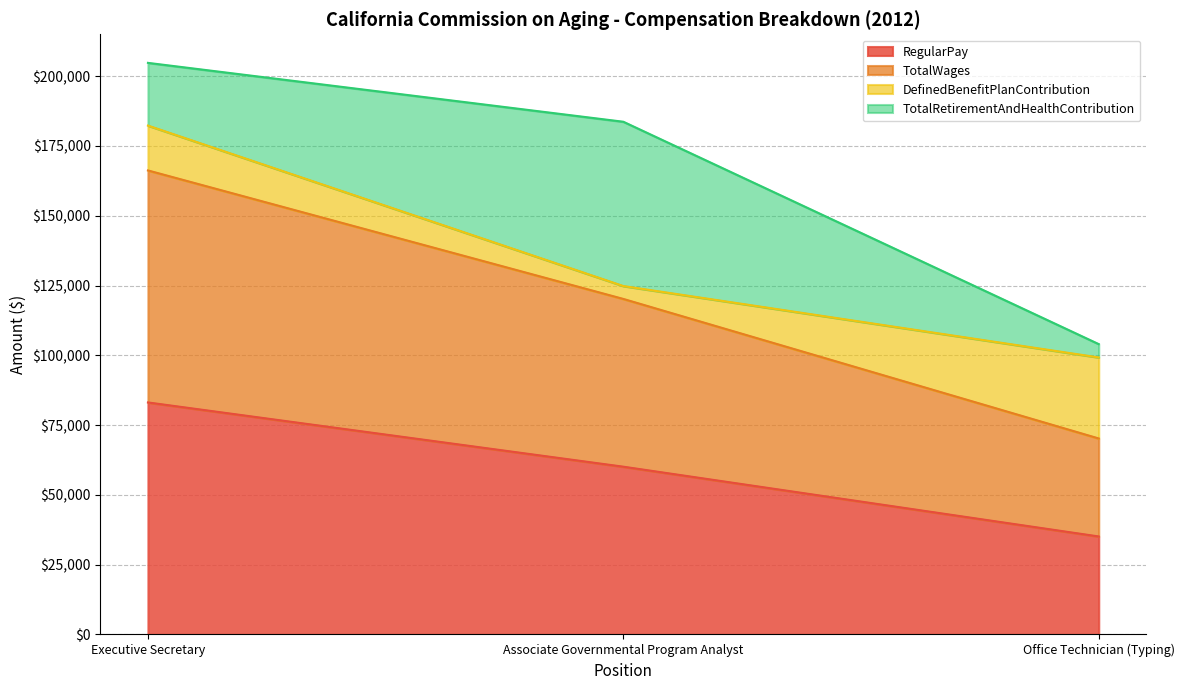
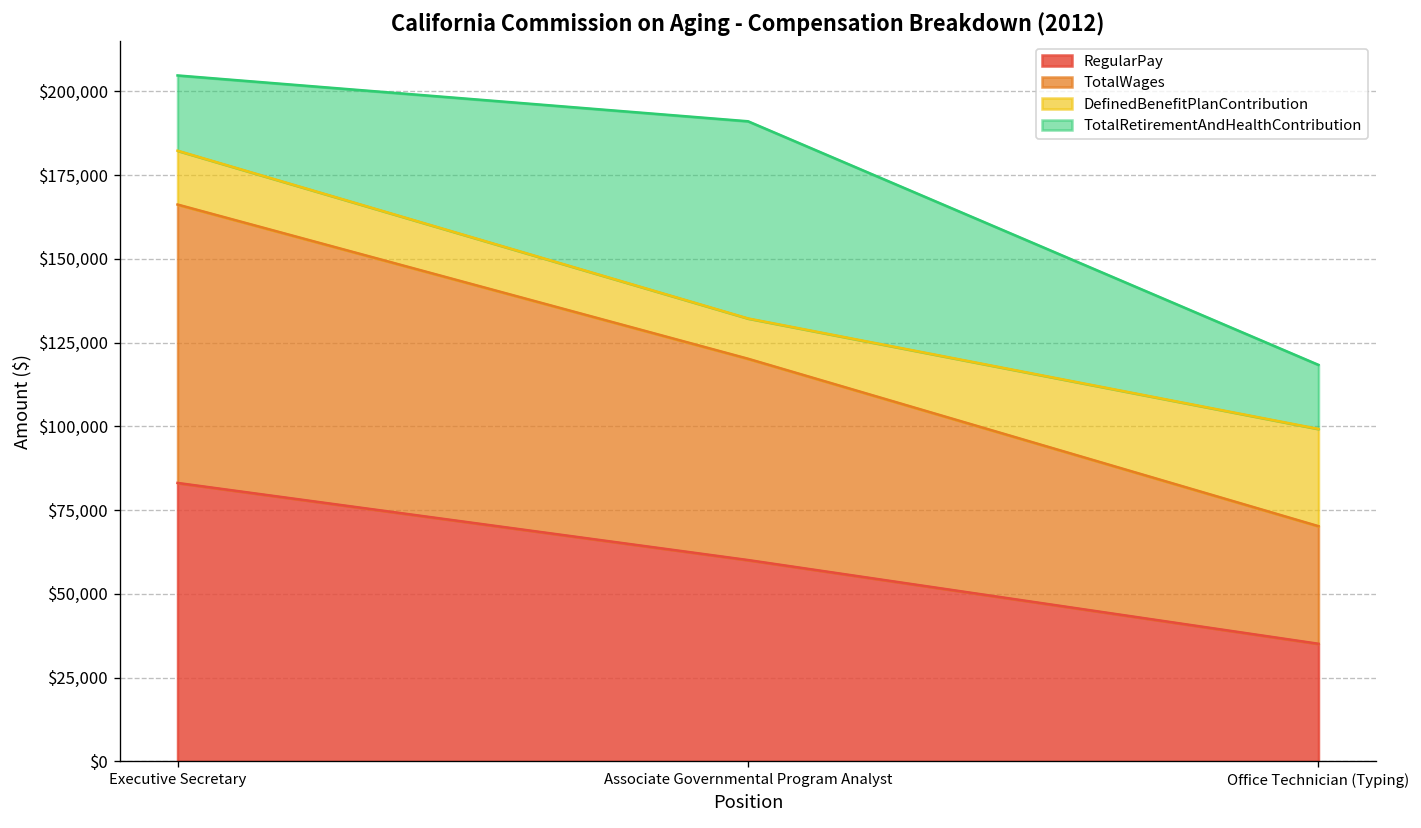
  {
    "DefinedBenefitPlanContribution": {
      "Executive Secretary": "$16,000",
-     "Associate Governmental Program Analyst": "$5,000",
+     "Associate Governmental Program Analyst": "$12,000",
      "Office Technician (Typing)": "$29,000"
    },
    "TotalRetirementAndHealthContribution": {
      "Executive Secretary": "$22,000",
      "Associate Governmental Program Analyst": "$59,000",
-     "Office Technician (Typing)": "$5,000"
+     "Office Technician (Typing)": "$19,000"
    }
  }
